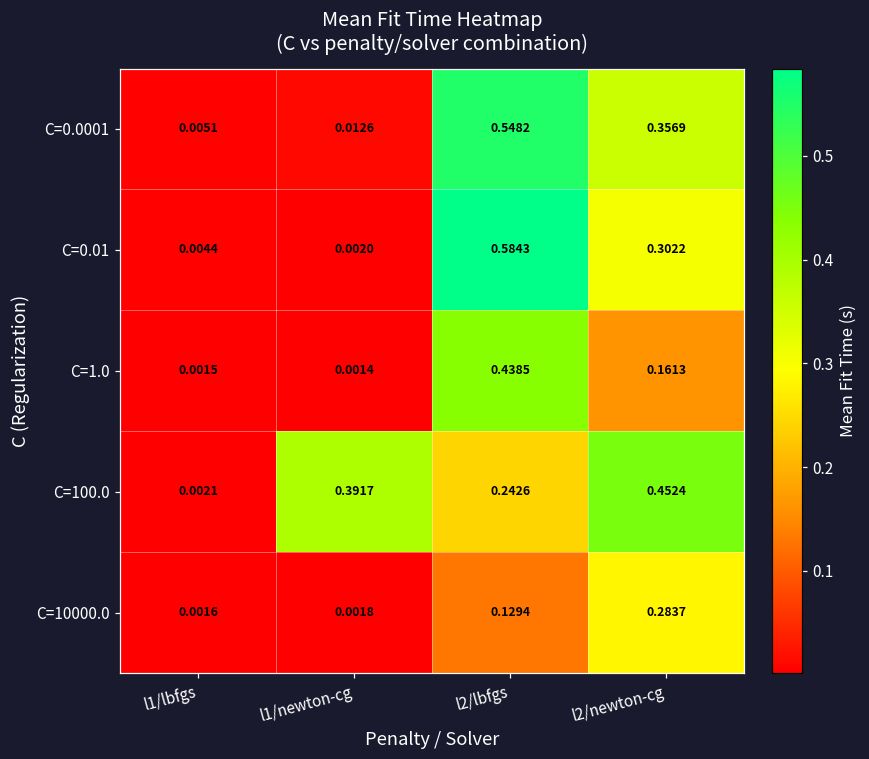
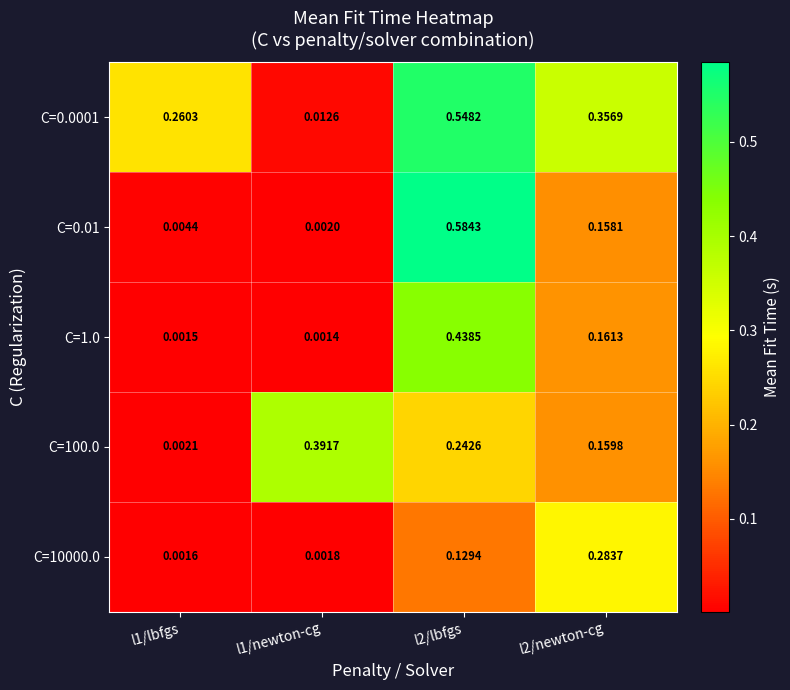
  {
    "C=0.0001": {
-     "l1/lbfgs": 0.0051,
+     "l1/lbfgs": 0.2603,
      "l1/newton-cg": 0.0126,
      "l2/lbfgs": 0.5482,
      "l2/newton-cg": 0.3569
    },
    "C=0.01": {
      "l1/lbfgs": 0.0044,
      "l1/newton-cg": 0.0020,
      "l2/lbfgs": 0.5843,
-     "l2/newton-cg": 0.3022
+     "l2/newton-cg": 0.1581
    },
    "C=1.0": {
      "l1/lbfgs": 0.0015,
      "l1/newton-cg": 0.0014,
      "l2/lbfgs": 0.4385,
      "l2/newton-cg": 0.1613
    },
    "C=100.0": {
      "l1/lbfgs": 0.0021,
      "l1/newton-cg": 0.3917,
      "l2/lbfgs": 0.2426,
-     "l2/newton-cg": 0.4524
+     "l2/newton-cg": 0.1598
    },
    "C=10000.0": {
      "l1/lbfgs": 0.0016,
      "l1/newton-cg": 0.0018,
      "l2/lbfgs": 0.1294,
      "l2/newton-cg": 0.2837
    }
  }
